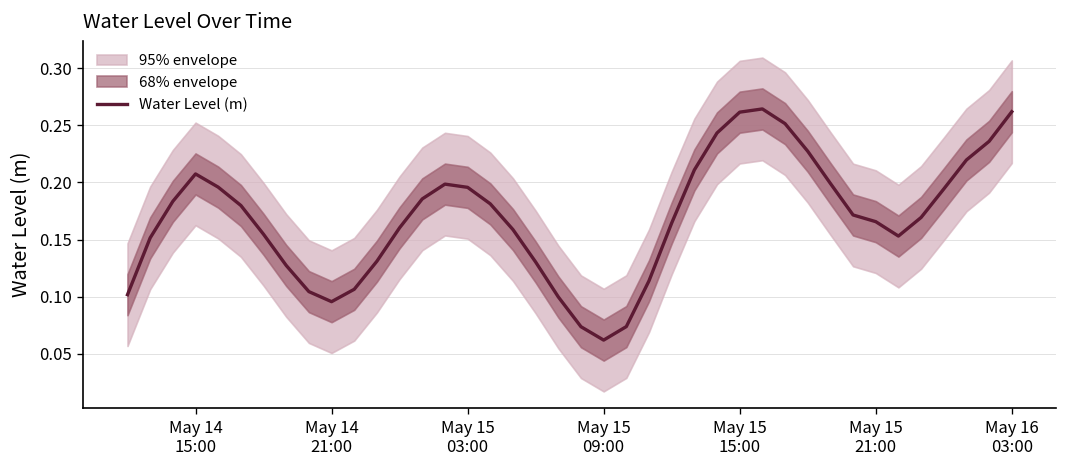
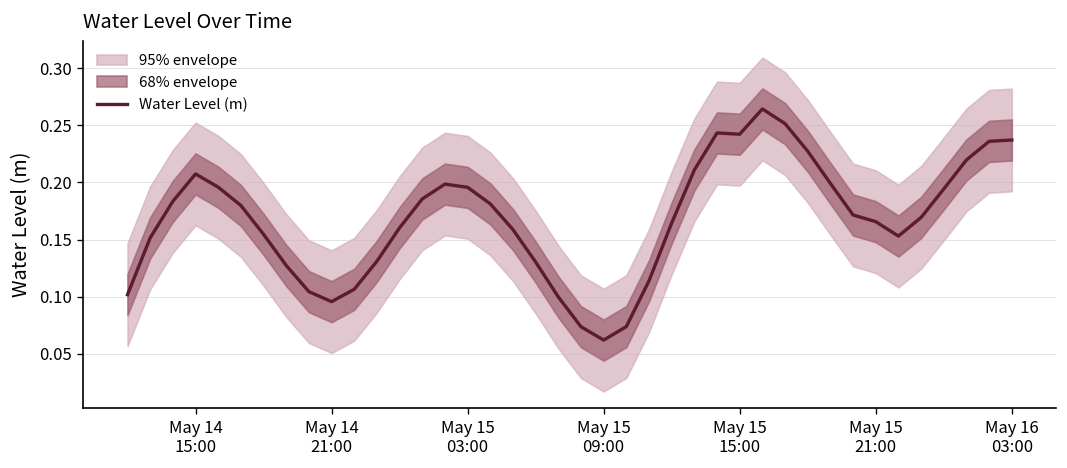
  {
    "Water Level (m)": {
      "May 14 15:00": 0.21,
      "May 14 21:00": 0.10,
      "May 15 03:00": 0.20,
      "May 15 09:00": 0.06,
-     "May 15 15:00": 0.26,
+     "May 15 15:00": 0.24,
      "May 15 21:00": 0.17,
-     "May 16 03:00": 0.26
+     "May 16 03:00": 0.24
    }
  }
